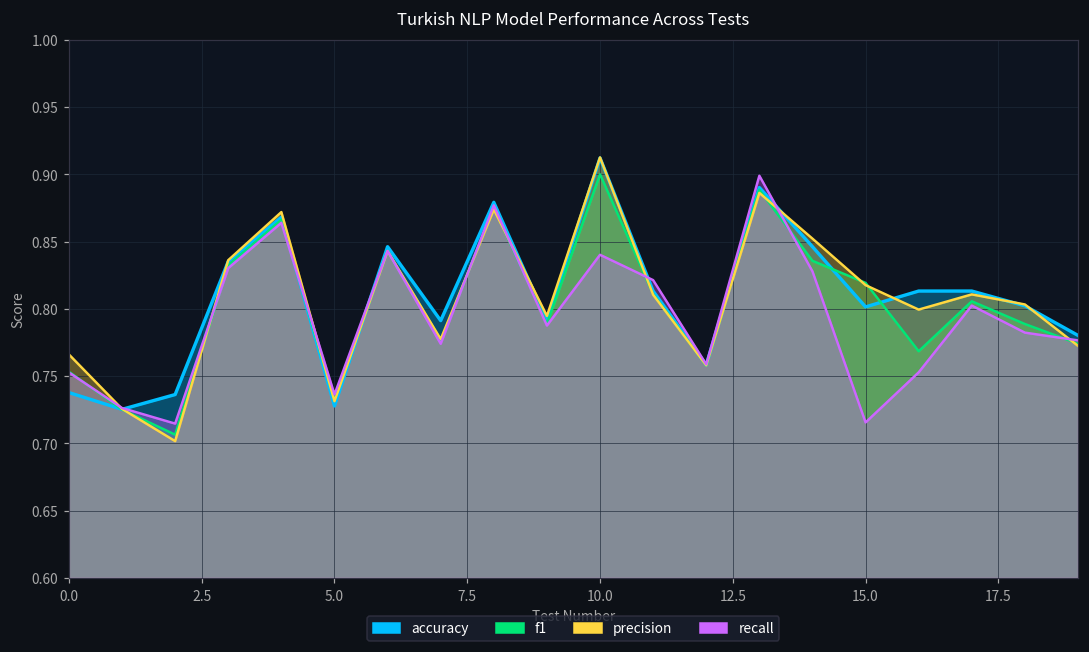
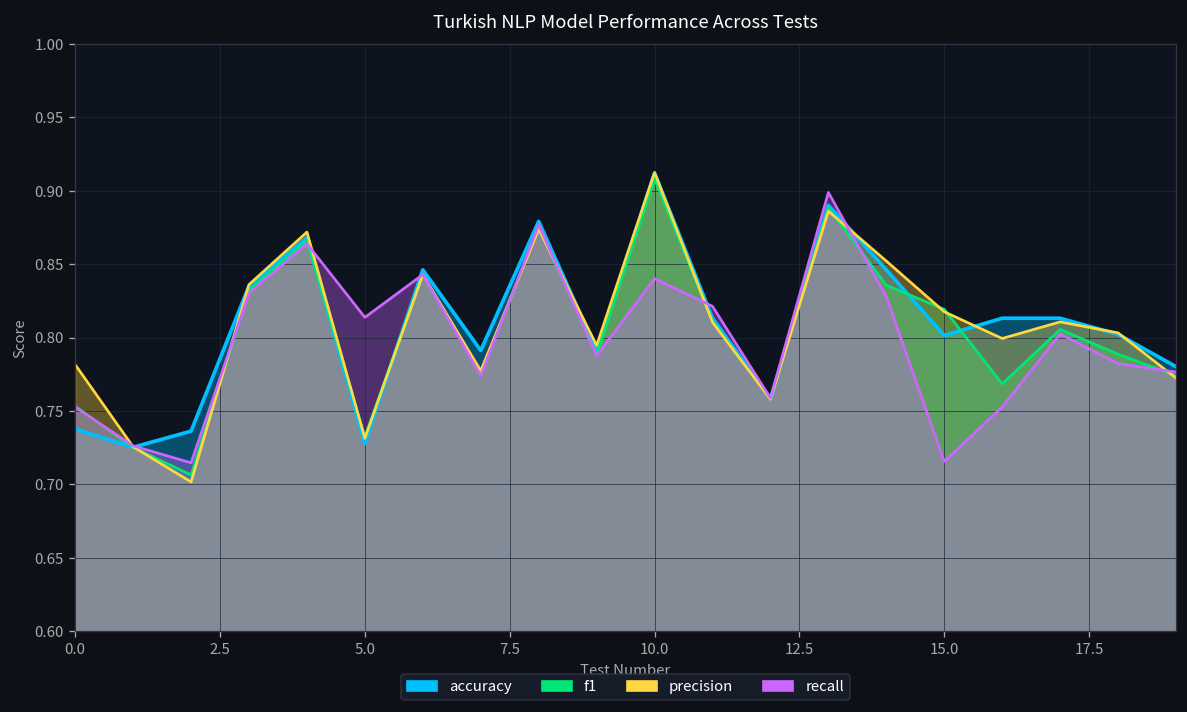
  {
    "accuracy": {
      "0.0": 0.738,
      "5.0": 0.728,
      "15.0": 0.801
    },
    "f1": {
-     "10.0": 0.900
+     "10.0": 0.908
    },
    "precision": {
-     "0.0": 0.766
+     "0.0": 0.782
    },
    "recall": {
-     "5.0": 0.736,
+     "5.0": 0.814,
      "10.0": 0.840,
      "15.0": 0.716
    }
  }
